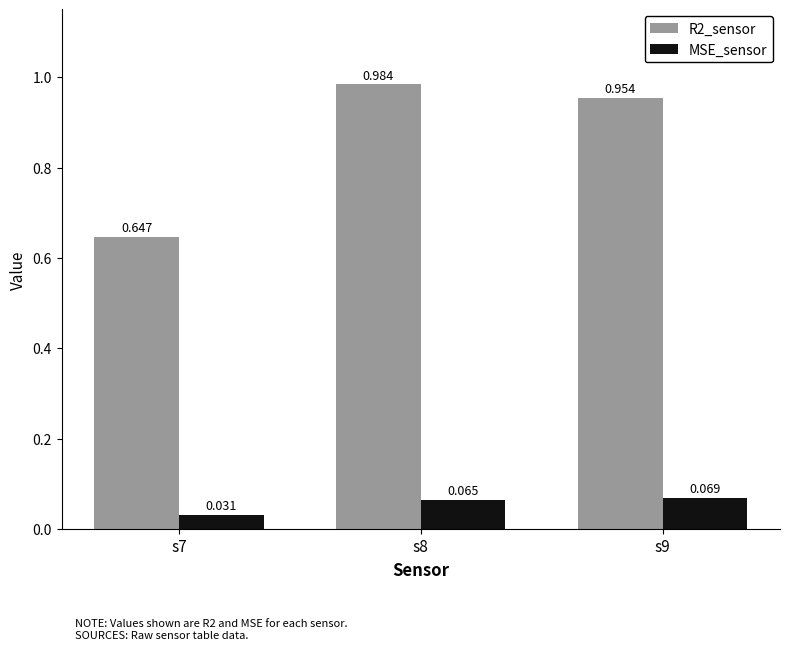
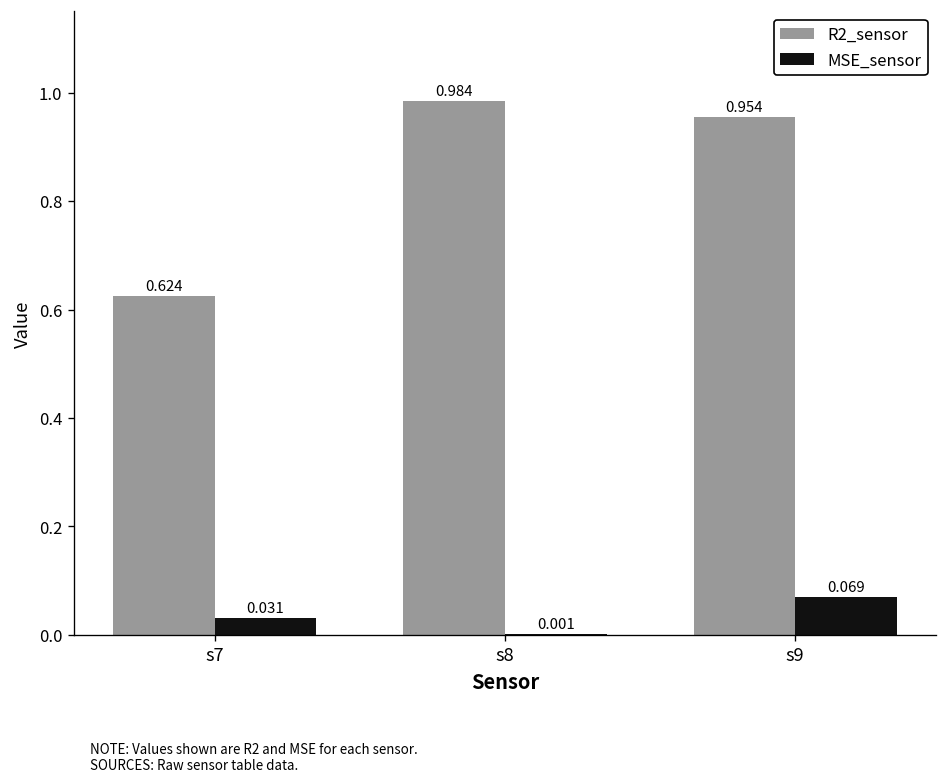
  {
    "R2_sensor": {
-     "s7": 0.647,
+     "s7": 0.624,
      "s8": 0.984,
      "s9": 0.954
    },
    "MSE_sensor": {
      "s7": 0.031,
-     "s8": 0.065,
+     "s8": 0.001,
      "s9": 0.069
    }
  }
